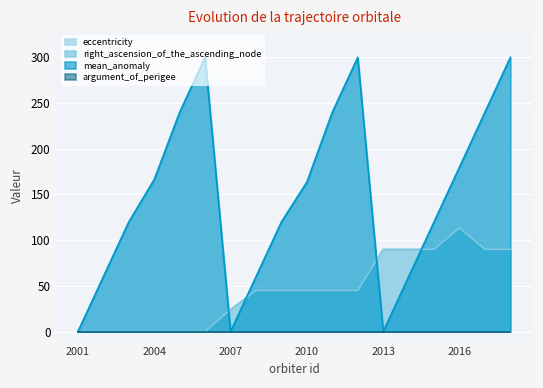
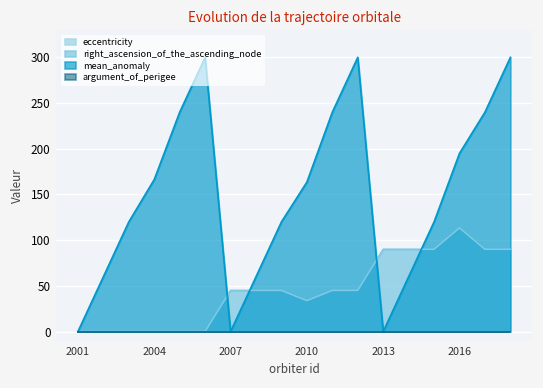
  {
    "argument_of_perigee": {
      "2010": 0,
      "2016": 0
    },
    "right_ascension_of_the_ascending_node": {
-     "2007": 20,
-     "2010": 50,
+     "2007": 50,
+     "2010": 30,
      "2013": 90,
      "2016": 110
    },
    "mean_anomaly": {
      "2004": 170,
      "2010": 160,
-     "2016": 180
+     "2016": 200
    }
  }
